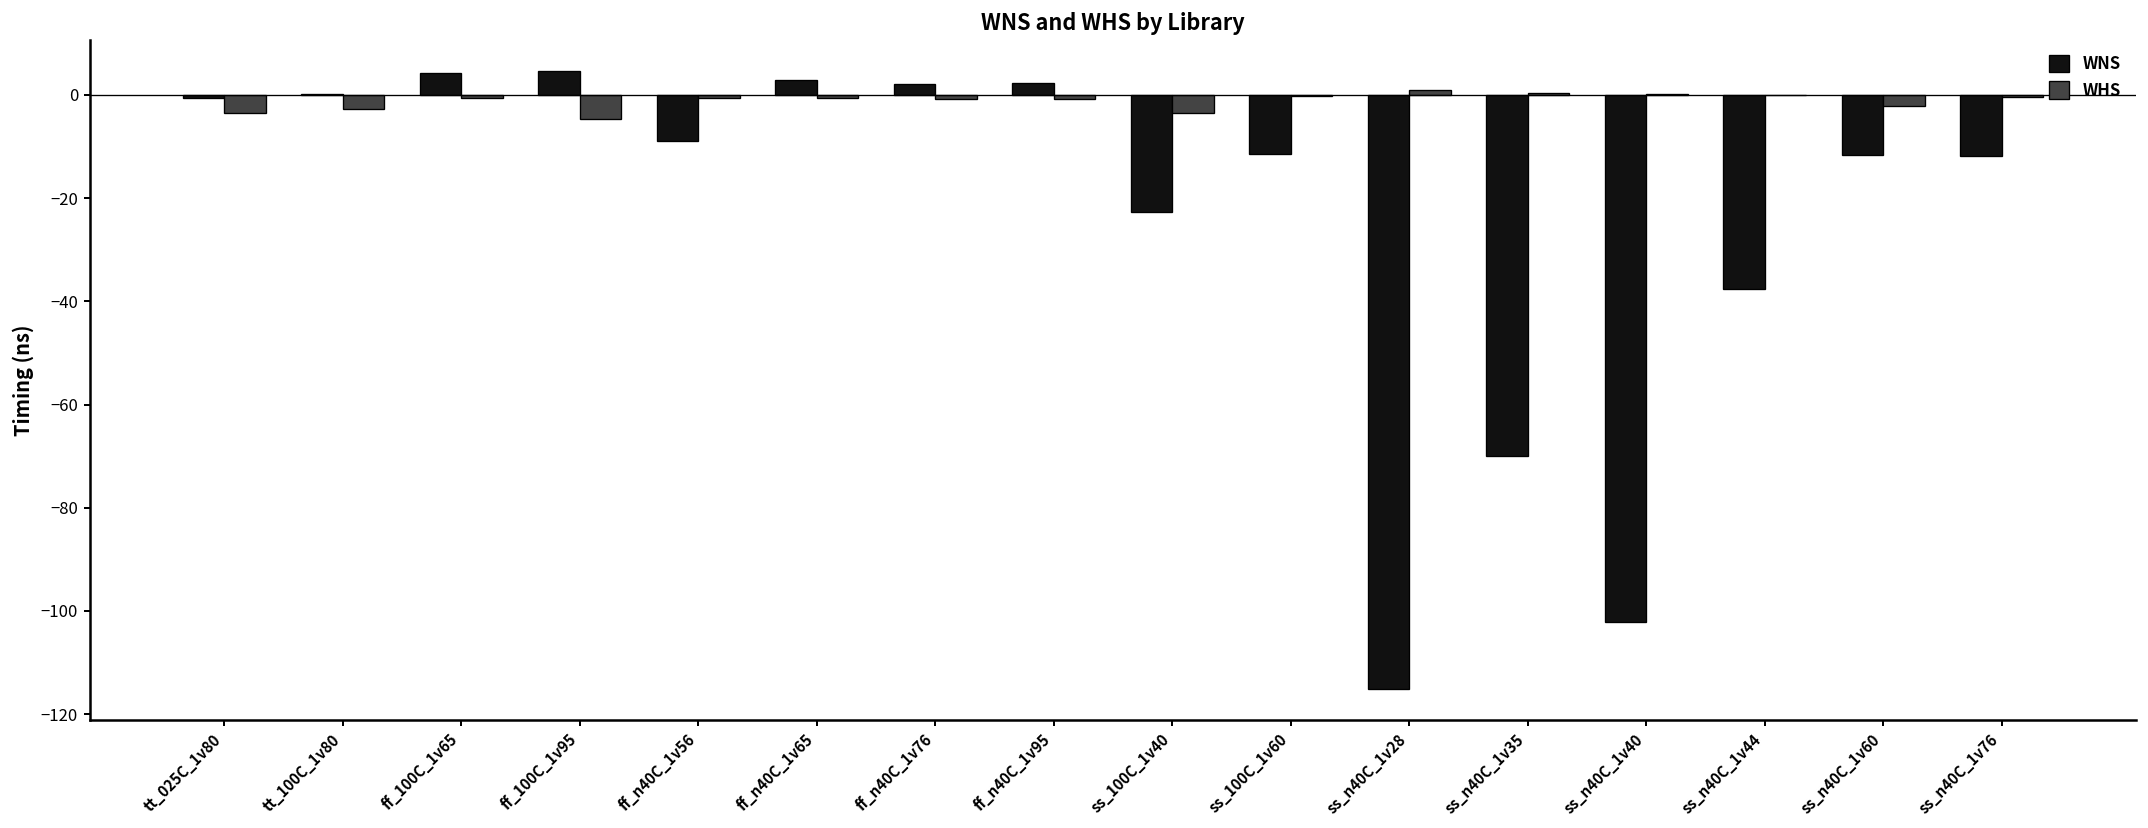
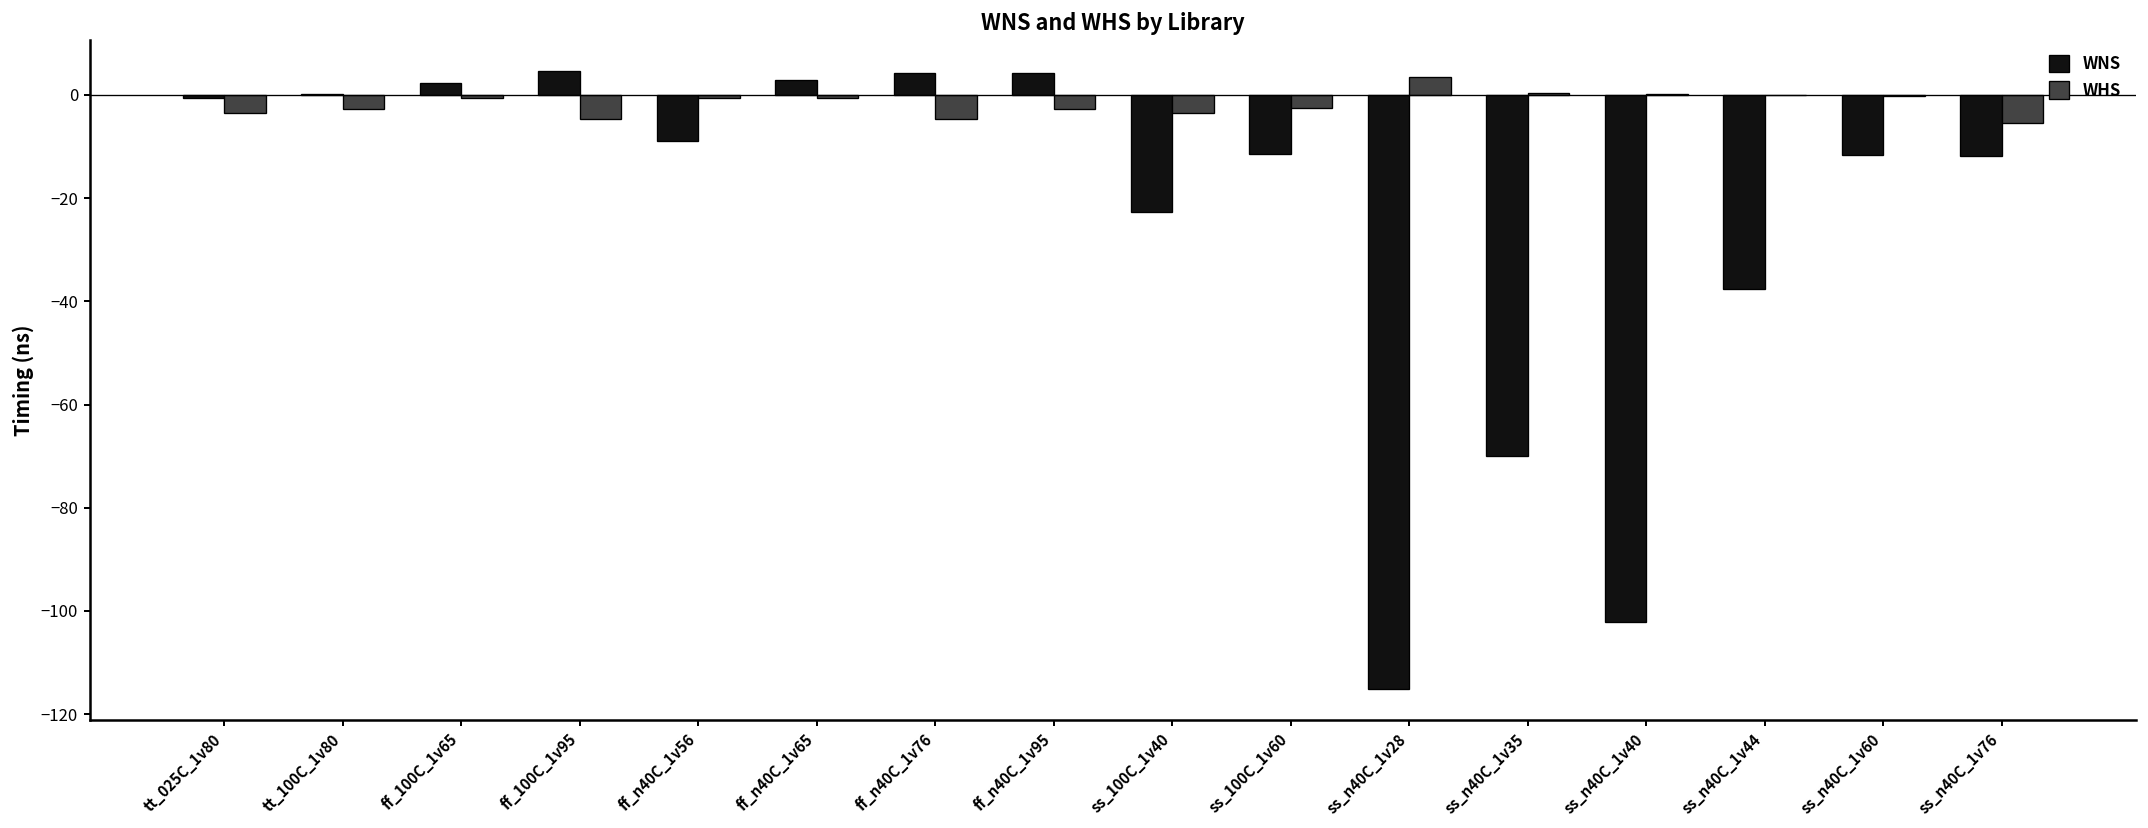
  {
    "WNS": {
      "tt_025C_1v80": -1,
-     "ff_100C_1v65": 4,
+     "ff_100C_1v65": 2,
      "ff_100C_1v95": 5,
      "ff_n40C_1v56": -9,
      "ff_n40C_1v65": 3,
-     "ff_n40C_1v76": 2,
-     "ff_n40C_1v95": 2,
+     "ff_n40C_1v76": 4,
+     "ff_n40C_1v95": 4,
      "ss_100C_1v40": -23,
      "ss_100C_1v60": -11,
      "ss_n40C_1v28": -115,
      "ss_n40C_1v35": -70,
      "ss_n40C_1v40": -102,
      "ss_n40C_1v44": -38,
      "ss_n40C_1v60": -12,
      "ss_n40C_1v76": -12
    },
    "WHS": {
      "tt_025C_1v80": -3,
      "tt_100C_1v80": -3,
      "ff_100C_1v65": -1,
      "ff_100C_1v95": -5,
      "ff_n40C_1v56": -1,
      "ff_n40C_1v65": -1,
-     "ff_n40C_1v76": -1,
-     "ff_n40C_1v95": -1,
+     "ff_n40C_1v76": -5,
+     "ff_n40C_1v95": -3,
      "ss_100C_1v40": -4,
-     "ss_100C_1v60": 0,
-     "ss_n40C_1v28": 1,
-     "ss_n40C_1v60": -2,
-     "ss_n40C_1v76": 0
+     "ss_100C_1v60": -3,
+     "ss_n40C_1v28": 4,
+     "ss_n40C_1v60": 0,
+     "ss_n40C_1v76": -5
    }
  }
